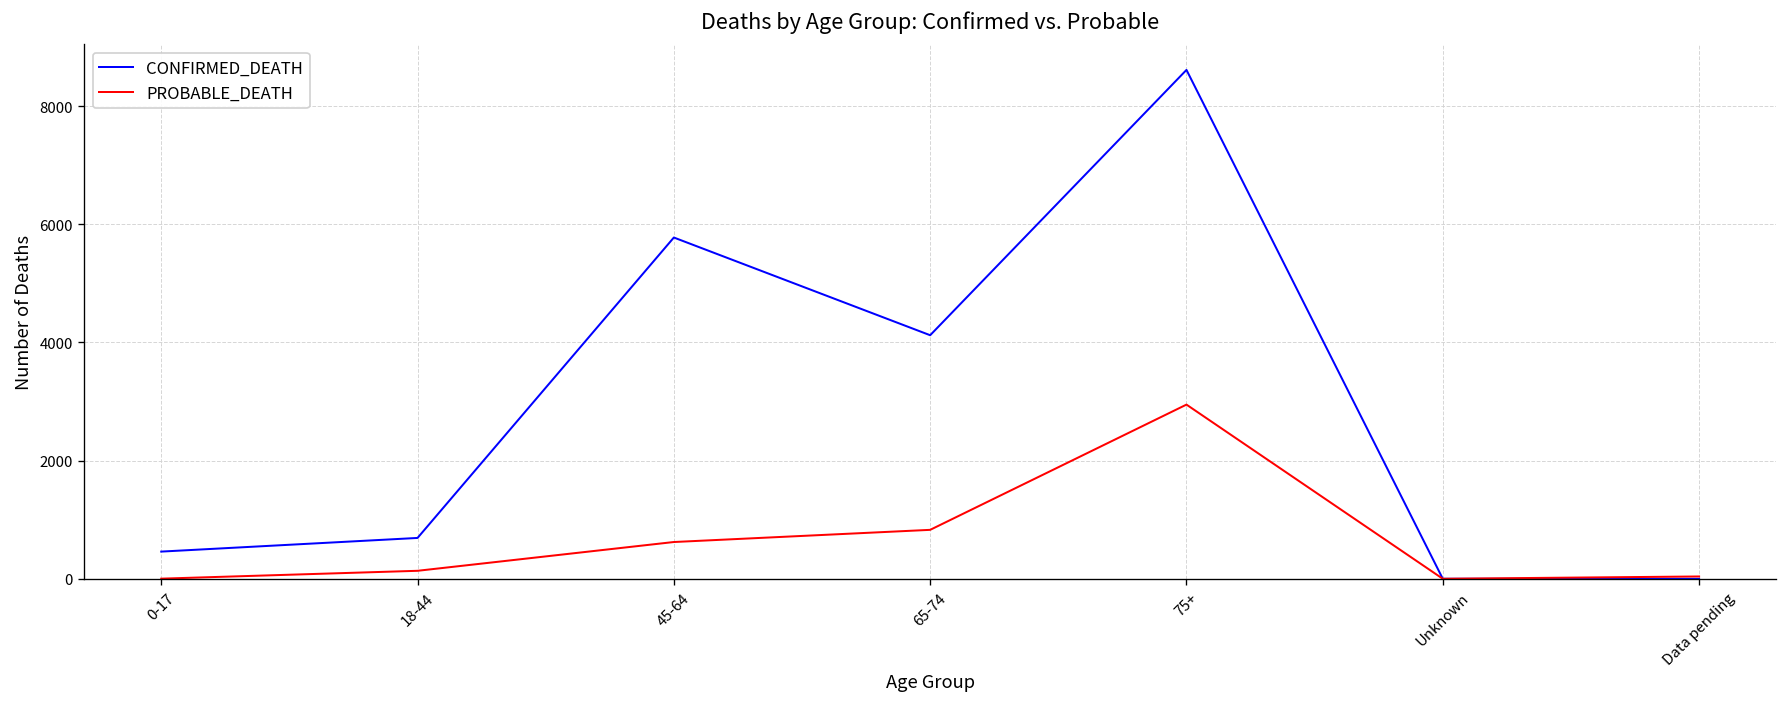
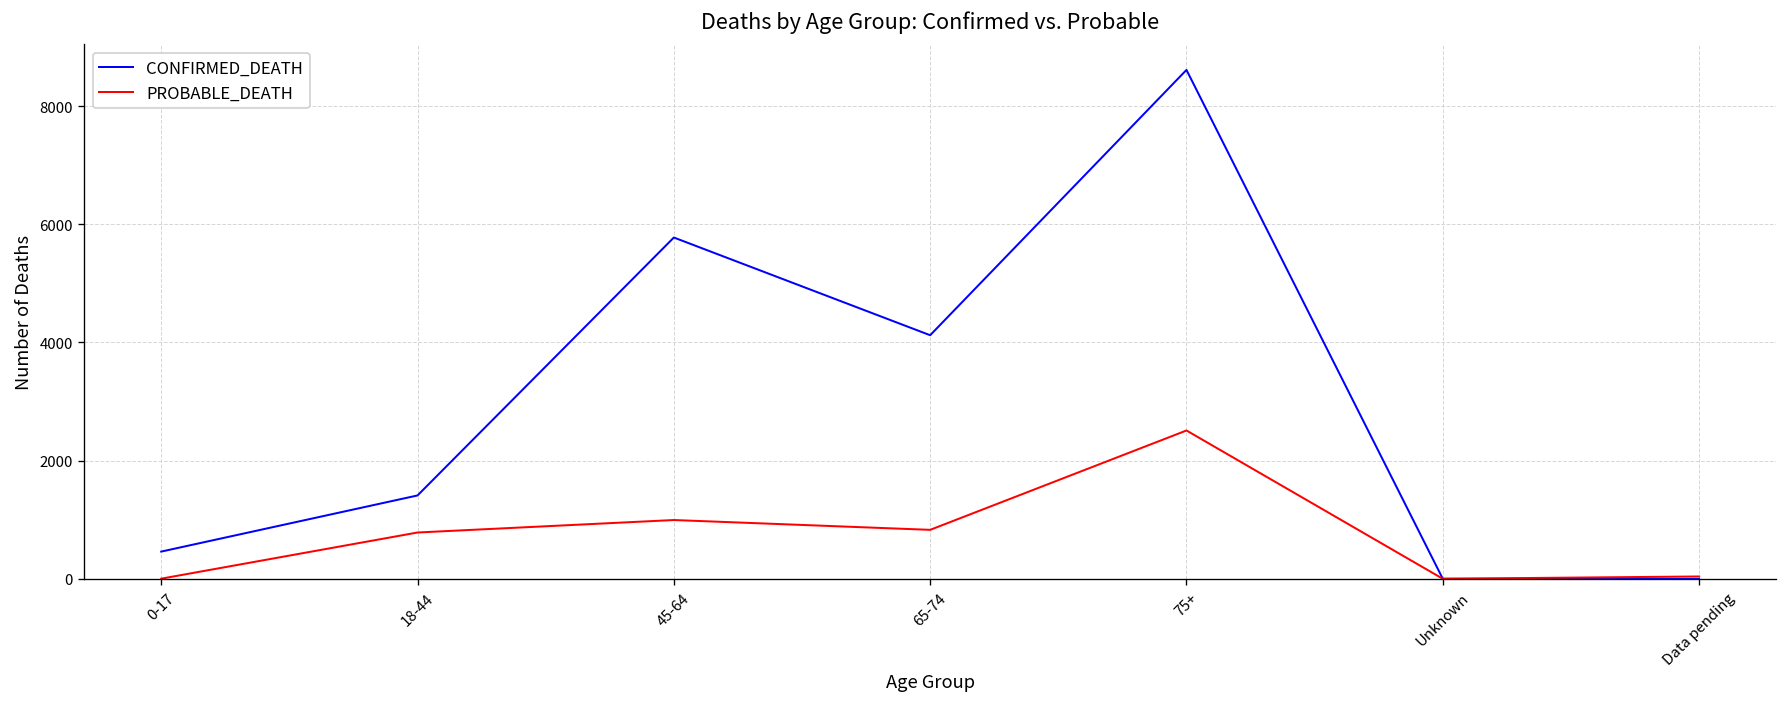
  {
    "CONFIRMED_DEATH": {
      "0-17": 500,
-     "18-44": 700,
+     "18-44": 1400,
      "45-64": 5800,
      "65-74": 4100,
      "75+": 8600
    },
    "PROBABLE_DEATH": {
      "0-17": 0,
-     "18-44": 100,
-     "45-64": 600,
+     "18-44": 800,
+     "45-64": 1000,
      "65-74": 800,
-     "75+": 2900
+     "75+": 2500
    }
  }
